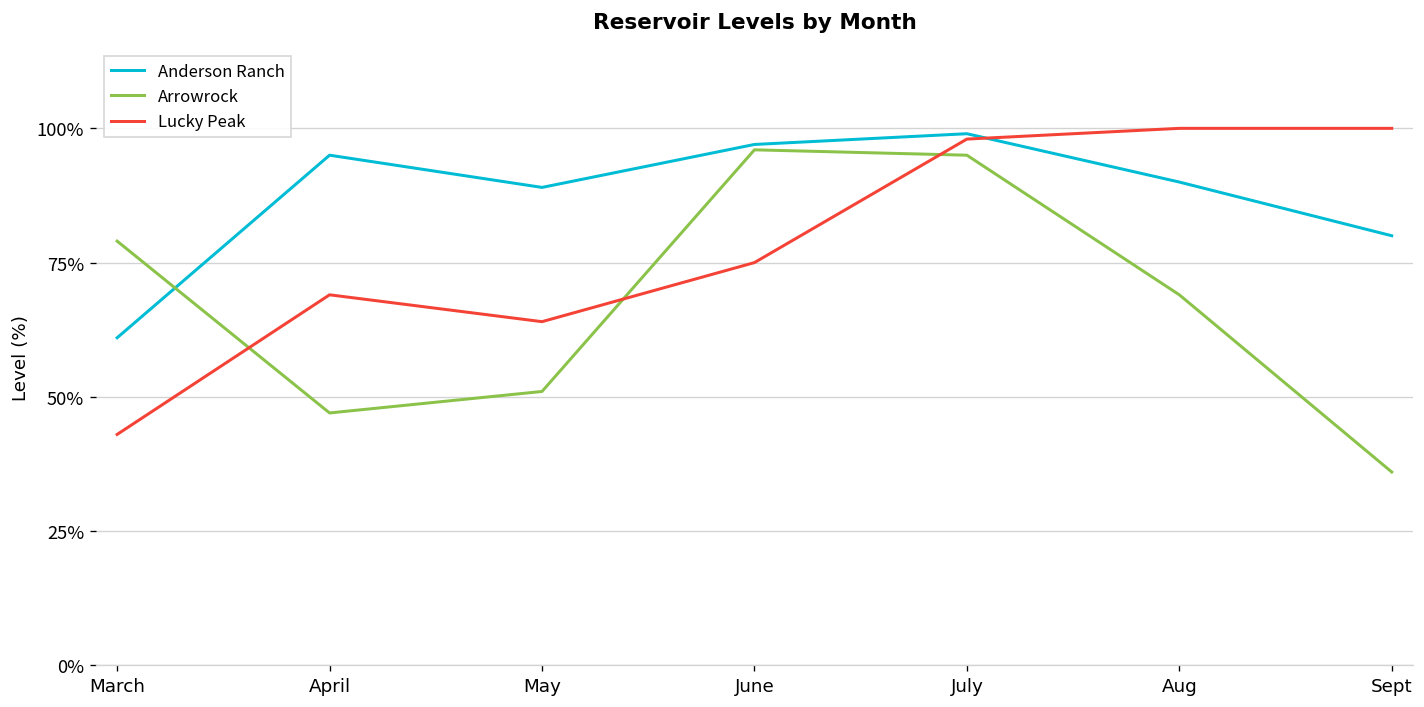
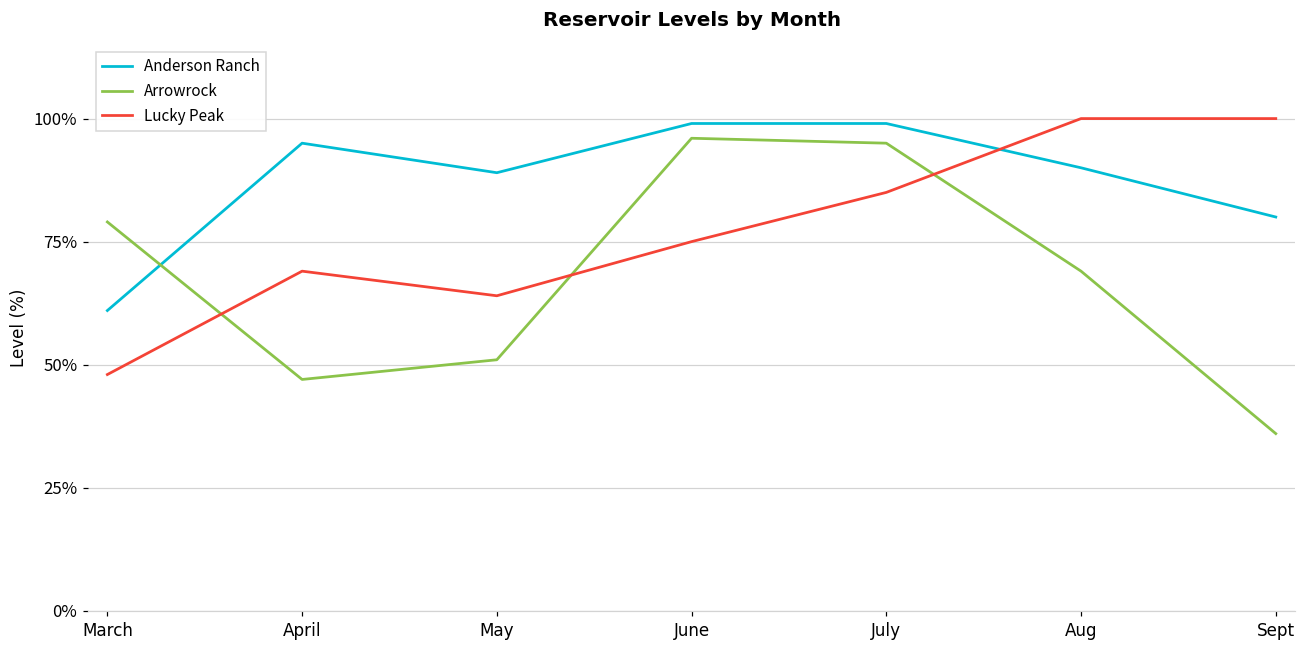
  {
    "Anderson Ranch": {
      "March": "61%",
      "April": "95%",
      "May": "89%",
-     "June": "97%",
+     "June": "99%",
      "July": "99%",
      "Aug": "90%",
      "Sept": "80%"
    },
    "Arrowrock": {
      "March": "79%",
      "April": "47%",
      "May": "51%",
      "June": "96%",
      "July": "95%",
      "Aug": "69%",
      "Sept": "36%"
    },
    "Lucky Peak": {
-     "March": "43%",
+     "March": "48%",
      "April": "69%",
      "May": "64%",
      "June": "75%",
-     "July": "98%",
+     "July": "85%",
      "Aug": "100%",
      "Sept": "100%"
    }
  }
